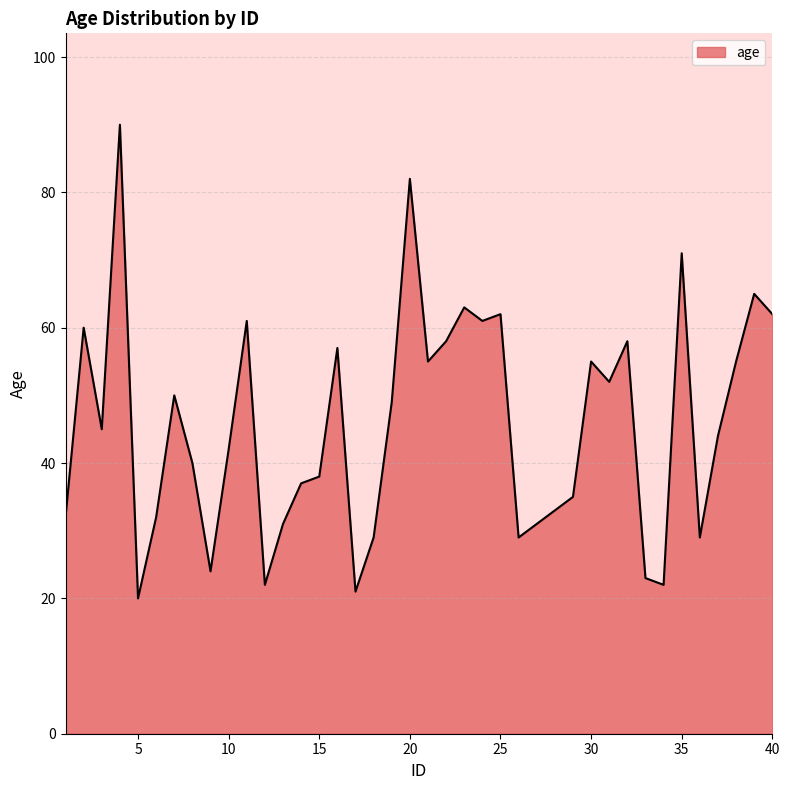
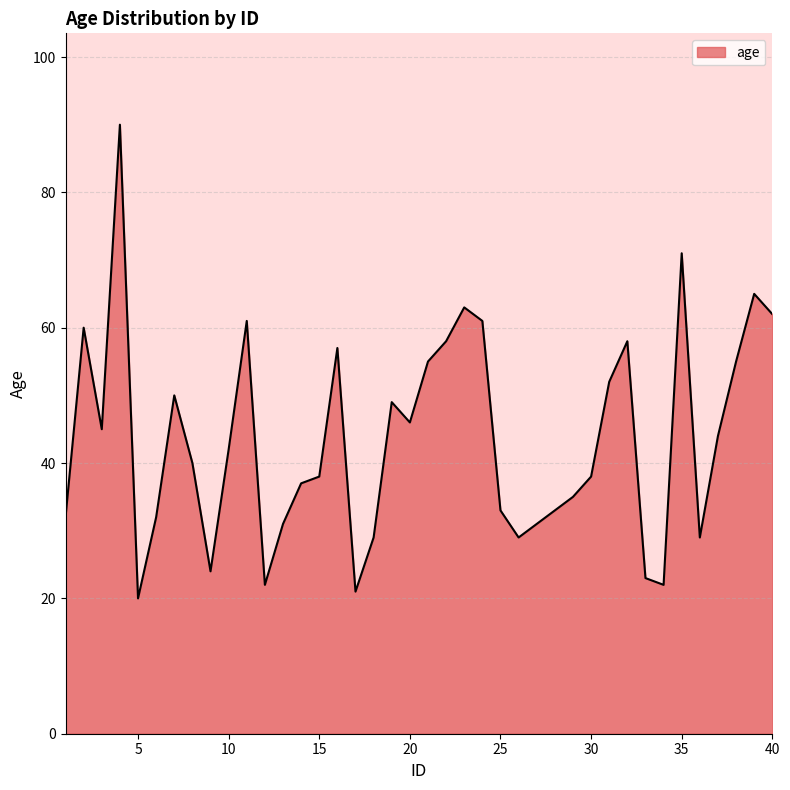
  {
    "5": 20,
    "10": 42,
    "15": 38,
-   "20": 82,
-   "25": 62,
-   "30": 55,
+   "20": 46,
+   "25": 33,
+   "30": 38,
    "35": 71,
    "40": 62
  }
